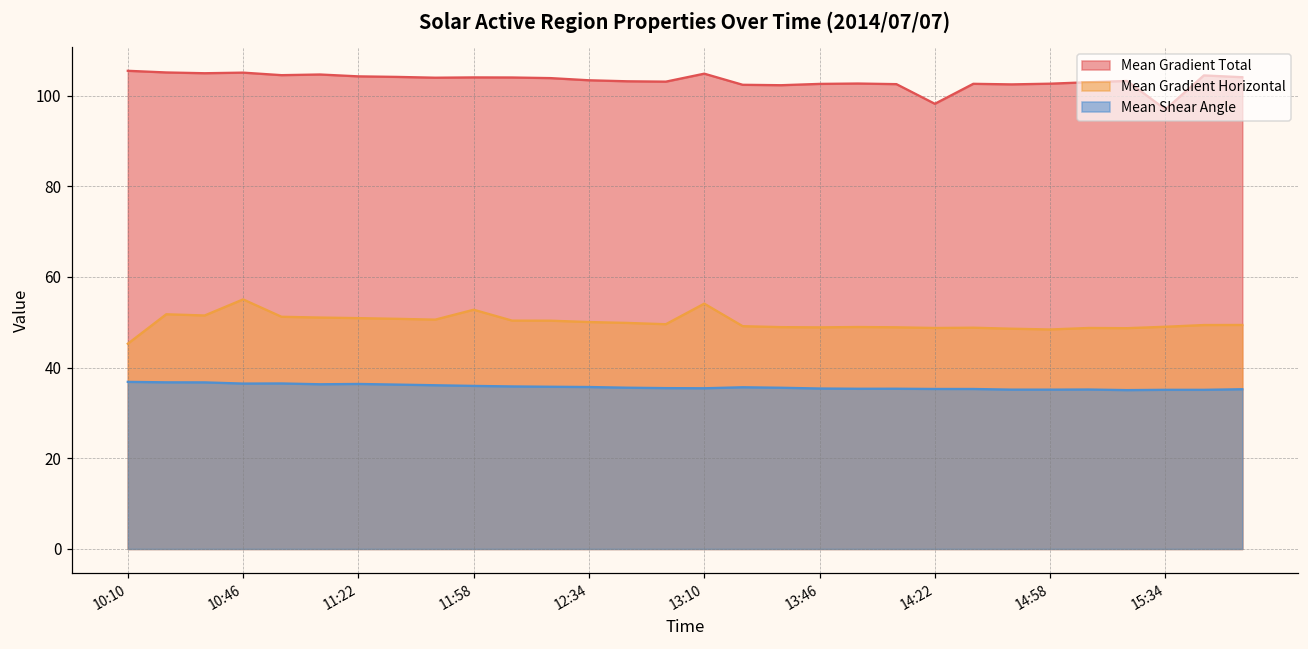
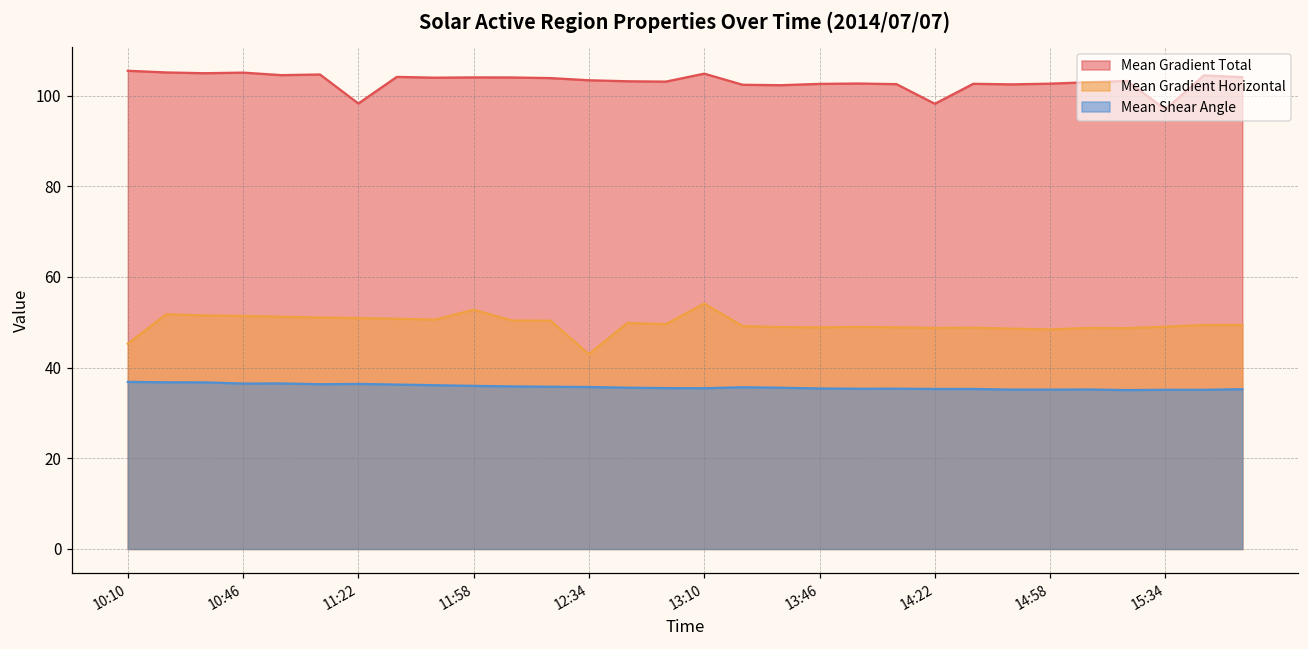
  {
    "Mean Gradient Total": {
      "10:10": 105,
      "10:46": 105,
-     "11:22": 104,
+     "11:22": 98,
      "11:58": 104,
      "12:34": 103,
      "13:10": 105,
      "13:46": 103,
      "14:22": 98,
      "14:58": 103
    },
    "Mean Gradient Horizontal": {
      "10:10": 45,
-     "10:46": 55,
+     "10:46": 51,
      "11:22": 51,
      "11:58": 53,
-     "12:34": 50,
+     "12:34": 43,
      "13:10": 54,
      "13:46": 49,
      "14:22": 49,
      "14:58": 48,
      "15:34": 49
    },
    "Mean Shear Angle": {
      "10:10": 37,
      "10:46": 36,
      "11:22": 36,
      "11:58": 36,
      "12:34": 36,
      "13:10": 35,
      "13:46": 35,
      "14:22": 35,
      "14:58": 35,
      "15:34": 35
    }
  }
